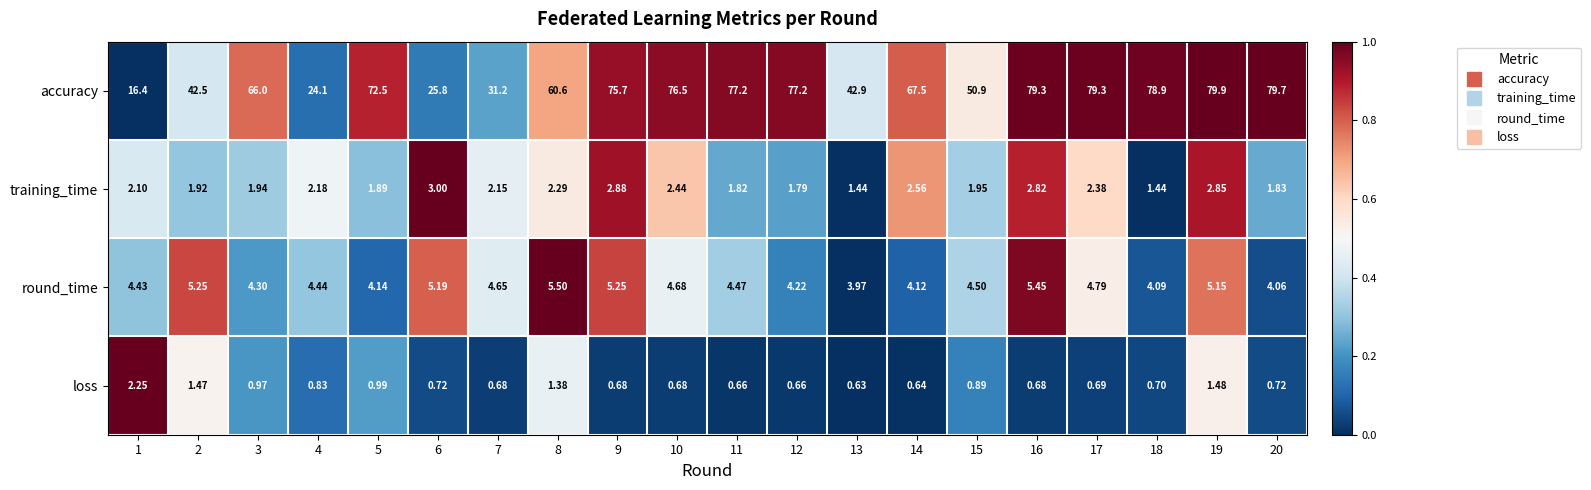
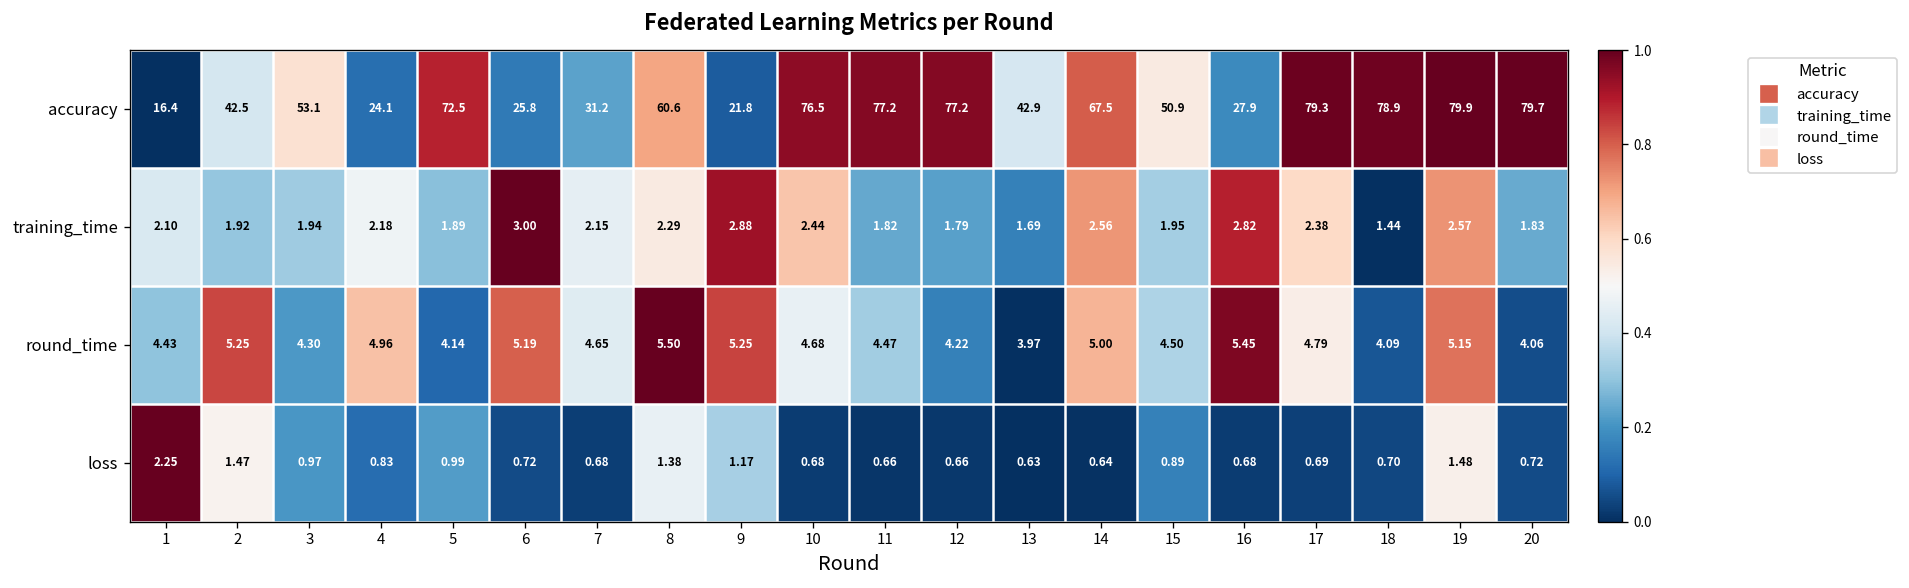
  {
    "accuracy": {
      "1": 16.4,
      "2": 42.5,
-     "3": 66.0,
+     "3": 53.1,
      "4": 24.1,
      "5": 72.5,
      "6": 25.8,
      "7": 31.2,
      "8": 60.6,
-     "9": 75.7,
+     "9": 21.8,
      "10": 76.5,
      "11": 77.2,
      "12": 77.2,
      "13": 42.9,
      "14": 67.5,
      "15": 50.9,
-     "16": 79.3,
+     "16": 27.9,
      "17": 79.3,
      "18": 78.9,
      "19": 79.9,
      "20": 79.7
    },
    "training_time": {
      "1": 2.10,
      "2": 1.92,
      "3": 1.94,
      "4": 2.18,
      "5": 1.89,
      "6": 3.00,
      "7": 2.15,
      "8": 2.29,
      "9": 2.88,
      "10": 2.44,
      "11": 1.82,
      "12": 1.79,
-     "13": 1.44,
+     "13": 1.69,
      "14": 2.56,
      "15": 1.95,
      "16": 2.82,
      "17": 2.38,
      "18": 1.44,
-     "19": 2.85,
+     "19": 2.57,
      "20": 1.83
    },
    "round_time": {
      "1": 4.43,
      "2": 5.25,
      "3": 4.30,
-     "4": 4.44,
+     "4": 4.96,
      "5": 4.14,
      "6": 5.19,
      "7": 4.65,
      "8": 5.50,
      "9": 5.25,
      "10": 4.68,
      "11": 4.47,
      "12": 4.22,
      "13": 3.97,
-     "14": 4.12,
+     "14": 5.00,
      "15": 4.50,
      "16": 5.45,
      "17": 4.79,
      "18": 4.09,
      "19": 5.15,
      "20": 4.06
    },
    "loss": {
      "1": 2.25,
      "2": 1.47,
      "3": 0.97,
      "4": 0.83,
      "5": 0.99,
      "6": 0.72,
      "7": 0.68,
      "8": 1.38,
-     "9": 0.68,
+     "9": 1.17,
      "10": 0.68,
      "11": 0.66,
      "12": 0.66,
      "13": 0.63,
      "14": 0.64,
      "15": 0.89,
      "16": 0.68,
      "17": 0.69,
      "18": 0.70,
      "19": 1.48,
      "20": 0.72
    }
  }
